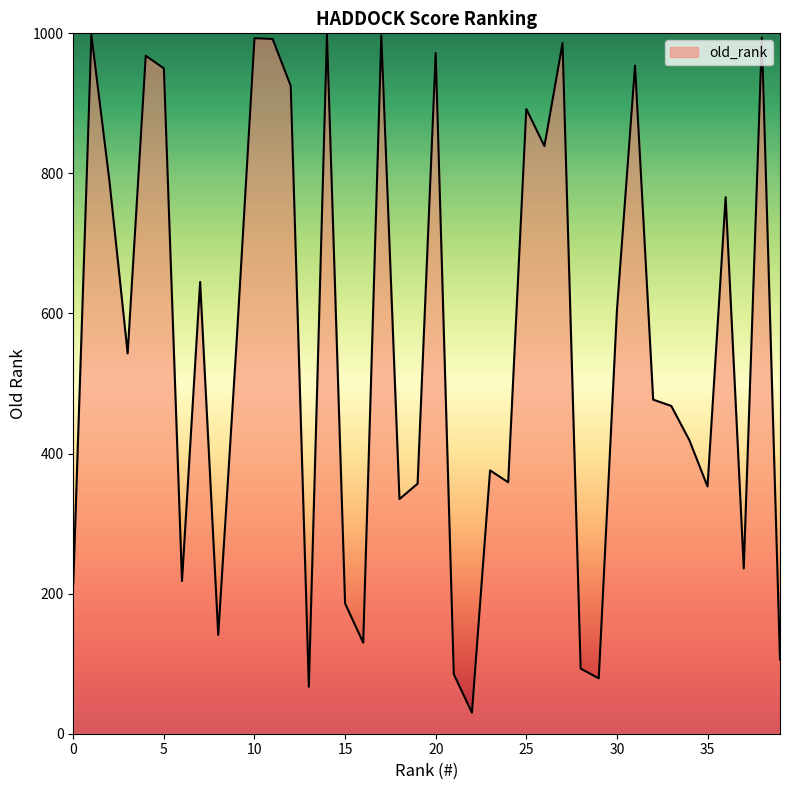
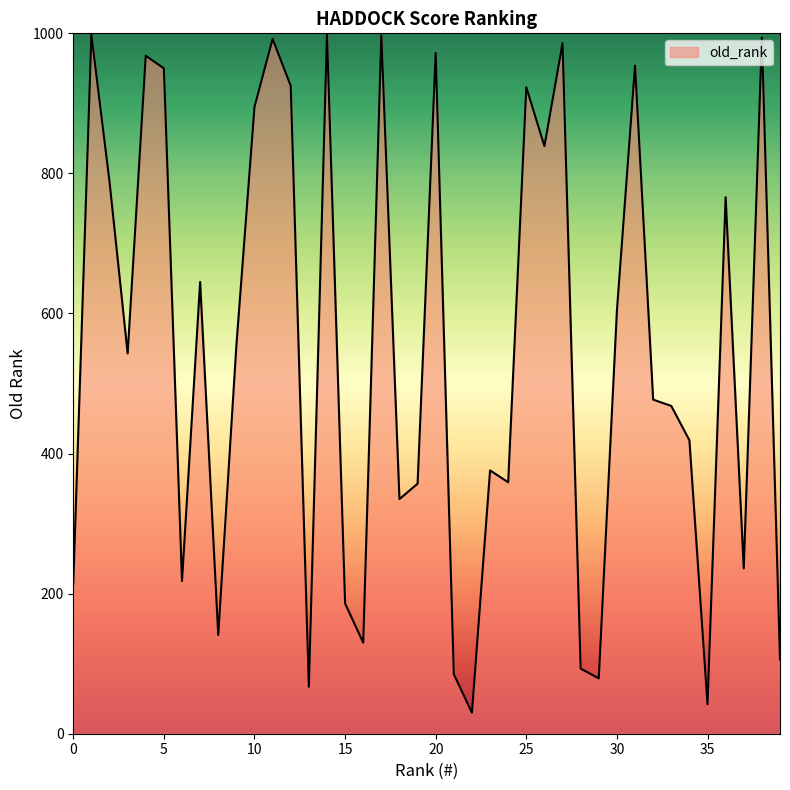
  {
    "0": 210,
    "5": 950,
-   "10": 990,
+   "10": 900,
    "15": 190,
    "20": 970,
-   "25": 890,
+   "25": 920,
    "30": 600,
-   "35": 350
+   "35": 40
  }
